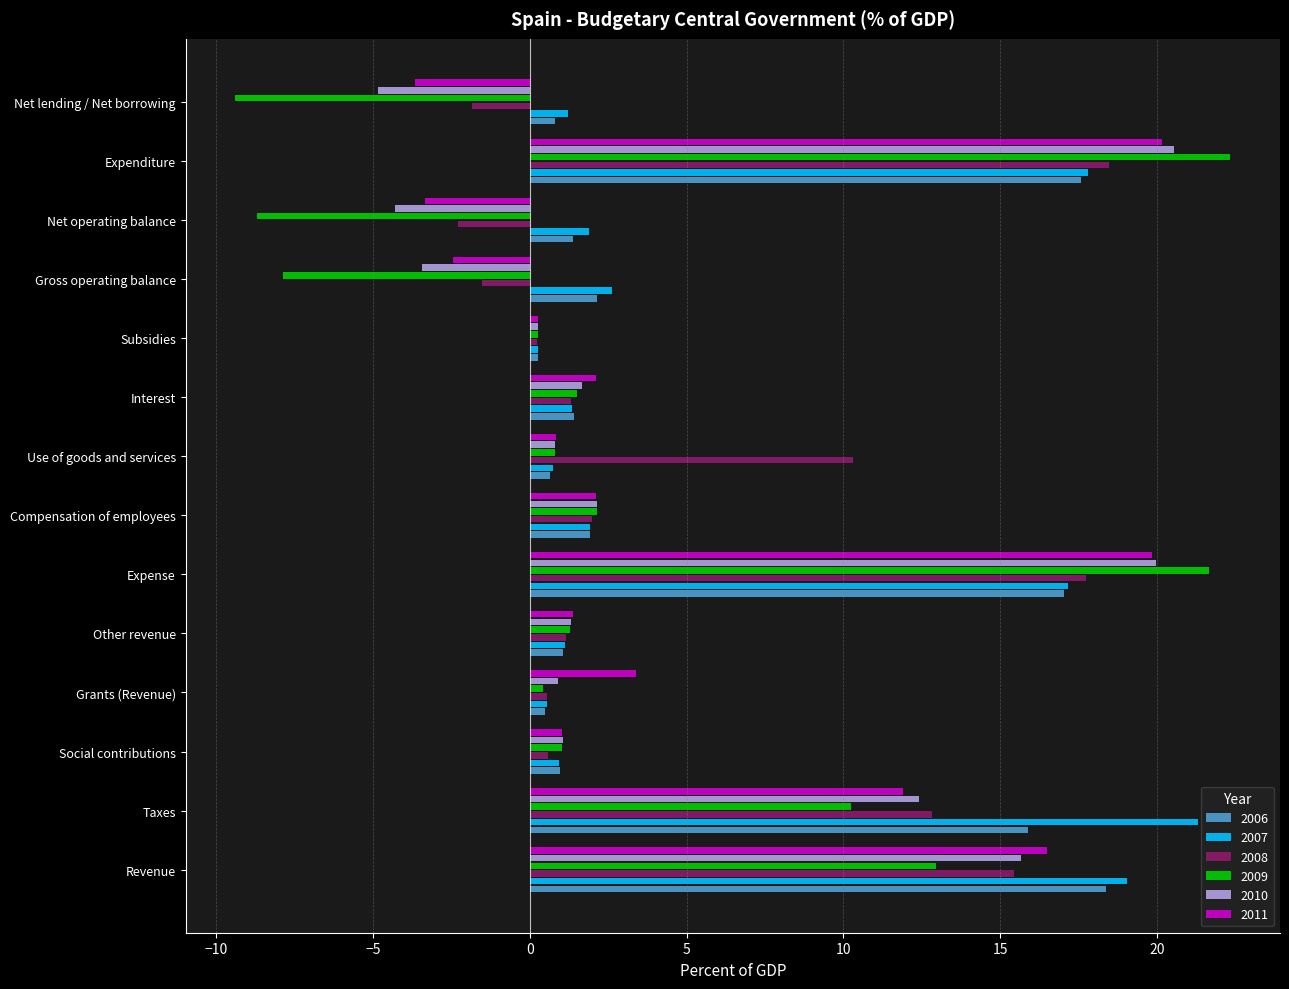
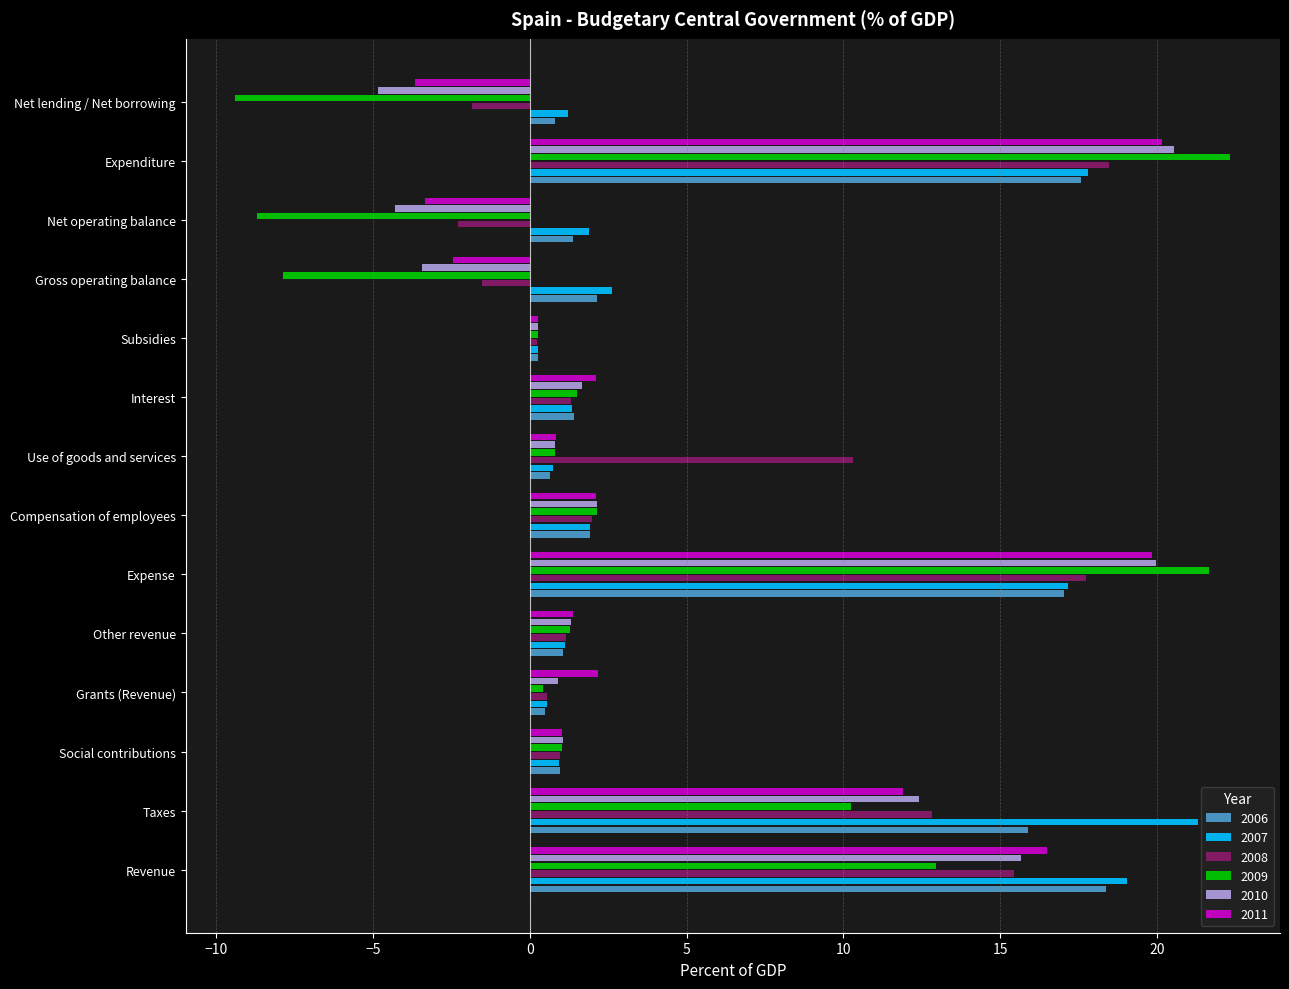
  {
    "2006": {
      "Net lending / Net borrowing": 0.8,
      "Expenditure": 17.6,
      "Net operating balance": 1.4,
      "Gross operating balance": 2.1,
      "Subsidies": 0.3,
      "Interest": 1.4,
      "Use of goods and services": 0.6,
      "Compensation of employees": 1.9,
      "Expense": 17.0,
      "Other revenue": 1.1,
      "Grants (Revenue)": 0.5,
      "Social contributions": 1.0,
      "Taxes": 15.9,
      "Revenue": 18.4
    },
    "2007": {
      "Net lending / Net borrowing": 1.2,
      "Expenditure": 17.8,
      "Net operating balance": 1.9,
      "Gross operating balance": 2.6,
      "Subsidies": 0.3,
      "Interest": 1.3,
      "Use of goods and services": 0.7,
      "Compensation of employees": 1.9,
      "Expense": 17.2,
      "Other revenue": 1.1,
      "Grants (Revenue)": 0.5,
      "Social contributions": 0.9,
      "Taxes": 21.3,
      "Revenue": 19.0
    },
    "2008": {
      "Net lending / Net borrowing": -1.8,
      "Expenditure": 18.5,
      "Net operating balance": -2.3,
      "Gross operating balance": -1.5,
      "Subsidies": 0.2,
      "Interest": 1.3,
      "Use of goods and services": 10.3,
      "Compensation of employees": 2.0,
      "Expense": 17.7,
      "Other revenue": 1.1,
      "Grants (Revenue)": 0.5,
-     "Social contributions": 0.6,
+     "Social contributions": 1.0,
      "Taxes": 12.8,
      "Revenue": 15.4
    },
    "2009": {
      "Net lending / Net borrowing": -9.4,
      "Expenditure": 22.3,
      "Net operating balance": -8.7,
      "Gross operating balance": -7.9,
      "Subsidies": 0.3,
      "Interest": 1.5,
      "Use of goods and services": 0.8,
      "Compensation of employees": 2.1,
      "Expense": 21.6,
      "Other revenue": 1.3,
      "Grants (Revenue)": 0.4,
      "Social contributions": 1.0,
      "Taxes": 10.2,
      "Revenue": 12.9
    },
    "2010": {
      "Net lending / Net borrowing": -4.9,
      "Expenditure": 20.5,
      "Net operating balance": -4.3,
      "Gross operating balance": -3.4,
      "Subsidies": 0.3,
      "Interest": 1.7,
      "Use of goods and services": 0.8,
      "Compensation of employees": 2.1,
      "Expense": 20.0,
      "Other revenue": 1.3,
      "Grants (Revenue)": 0.9,
      "Social contributions": 1.0,
      "Taxes": 12.4,
      "Revenue": 15.7
    },
    "2011": {
      "Net lending / Net borrowing": -3.7,
      "Expenditure": 20.2,
      "Net operating balance": -3.3,
      "Gross operating balance": -2.4,
      "Subsidies": 0.3,
      "Interest": 2.1,
      "Use of goods and services": 0.8,
      "Compensation of employees": 2.1,
      "Expense": 19.8,
      "Other revenue": 1.4,
-     "Grants (Revenue)": 3.4,
+     "Grants (Revenue)": 2.2,
      "Social contributions": 1.0,
      "Taxes": 11.9,
      "Revenue": 16.5
    }
  }
